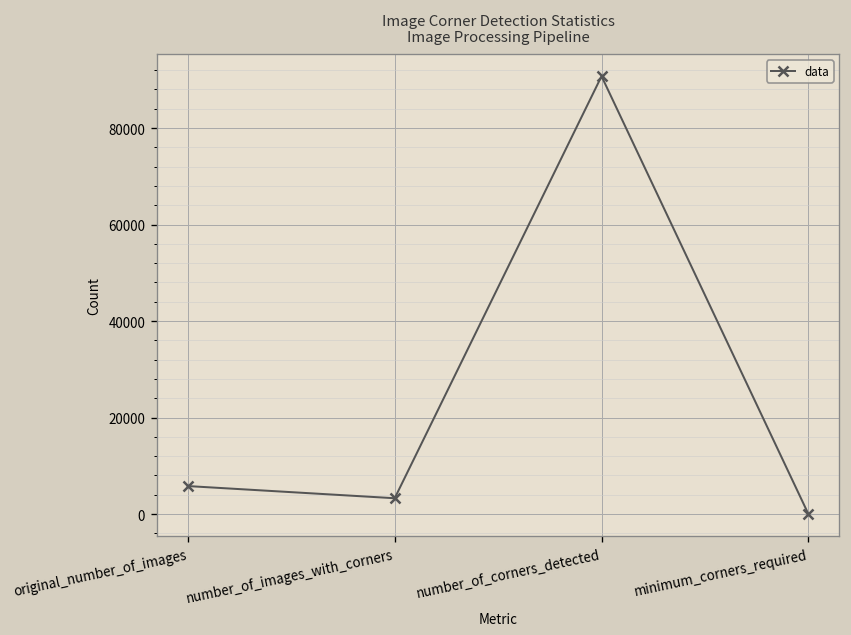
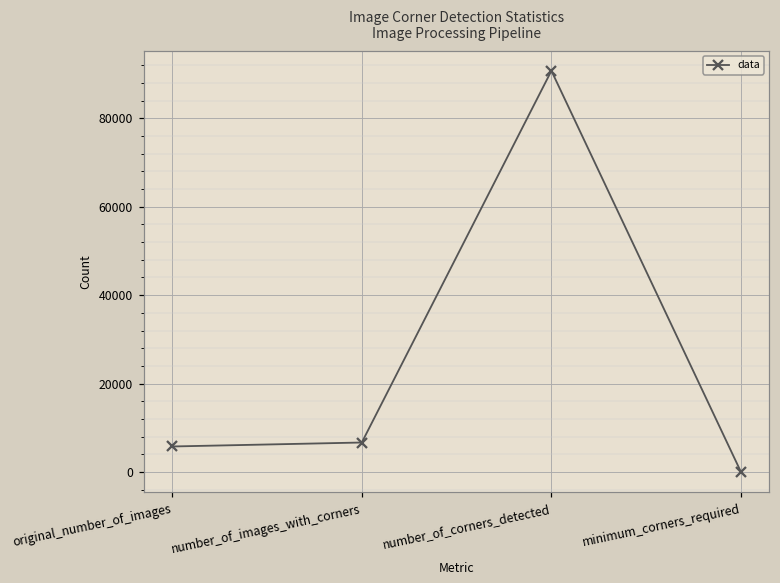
  {
    "original_number_of_images": 6000,
-   "number_of_images_with_corners": 3000,
+   "number_of_images_with_corners": 7000,
    "number_of_corners_detected": 91000,
    "minimum_corners_required": 0
  }
